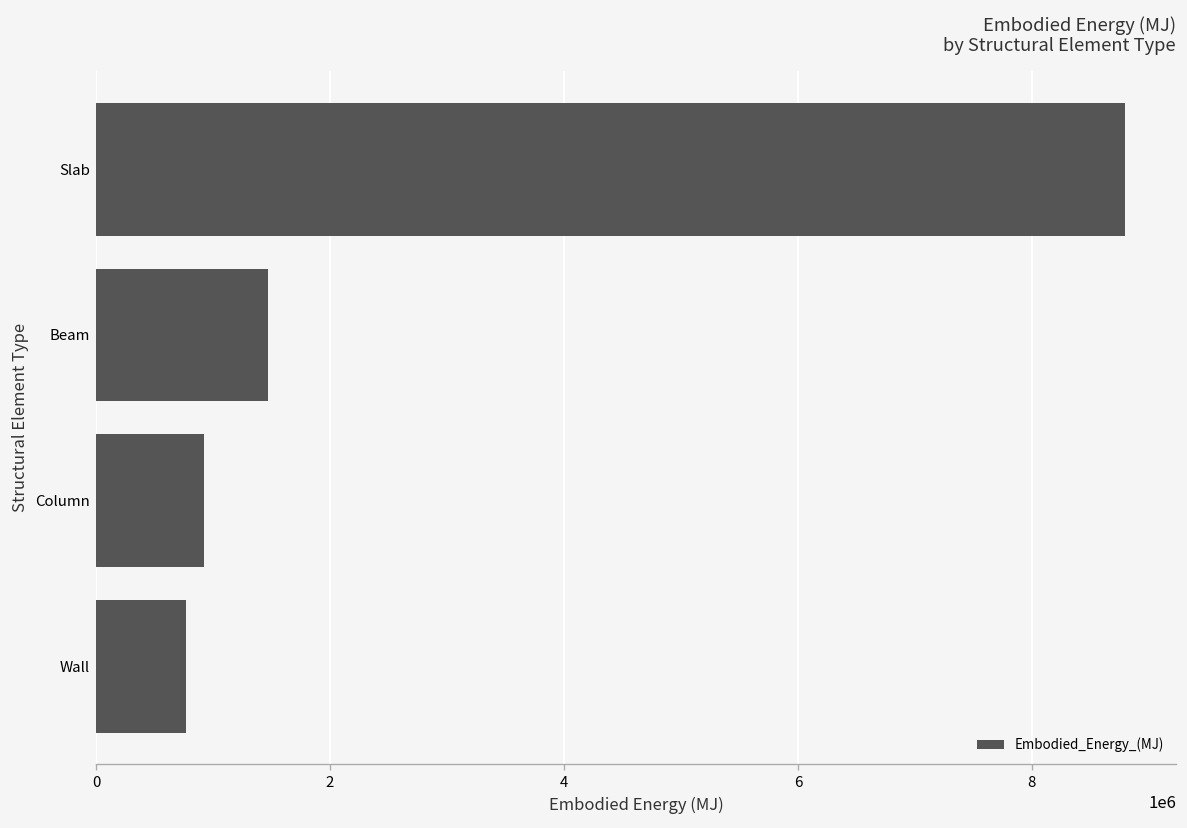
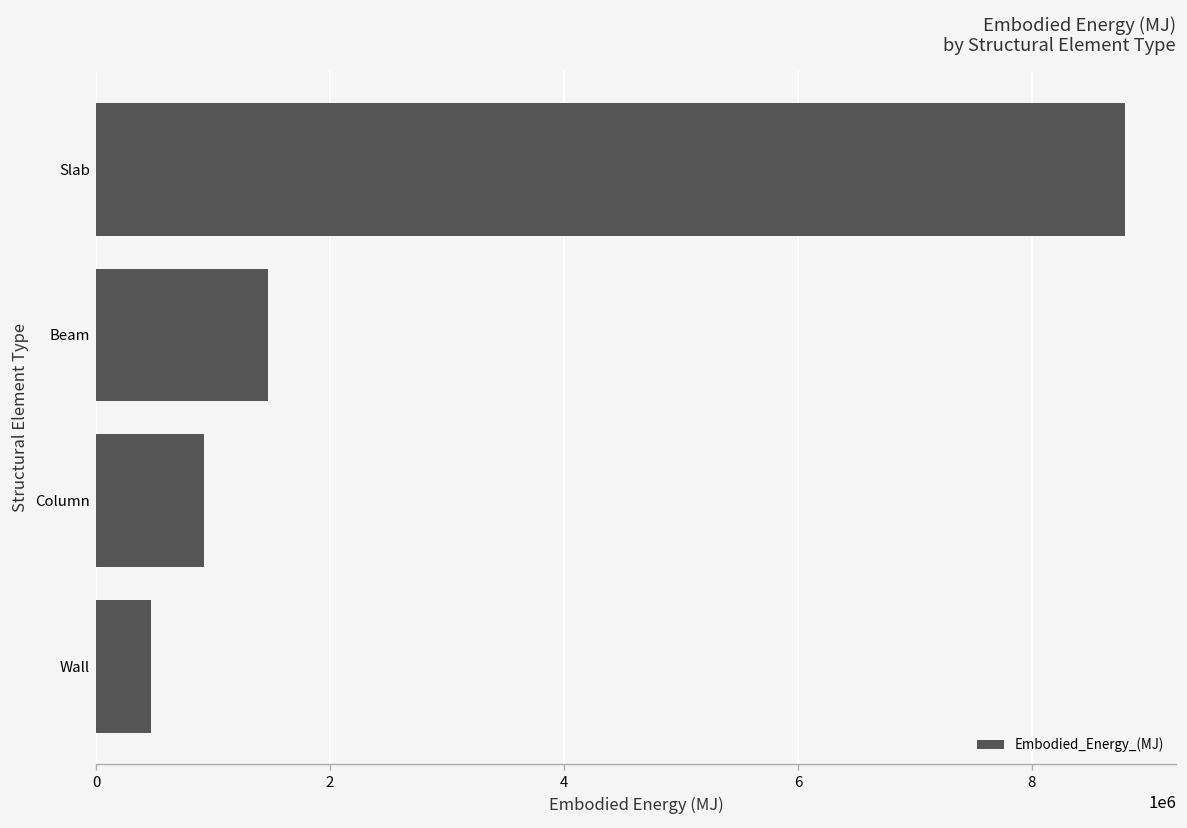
  {
    "Slab": 8800000,
    "Beam": 1500000,
    "Column": 900000,
-   "Wall": 800000
+   "Wall": 500000
  }
